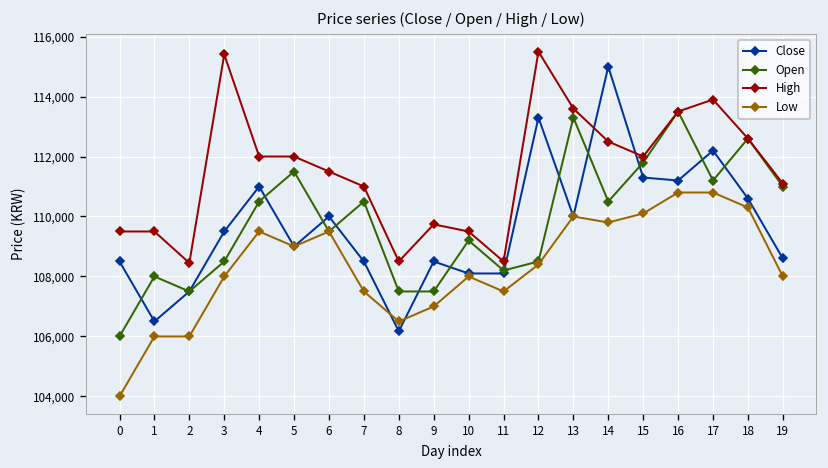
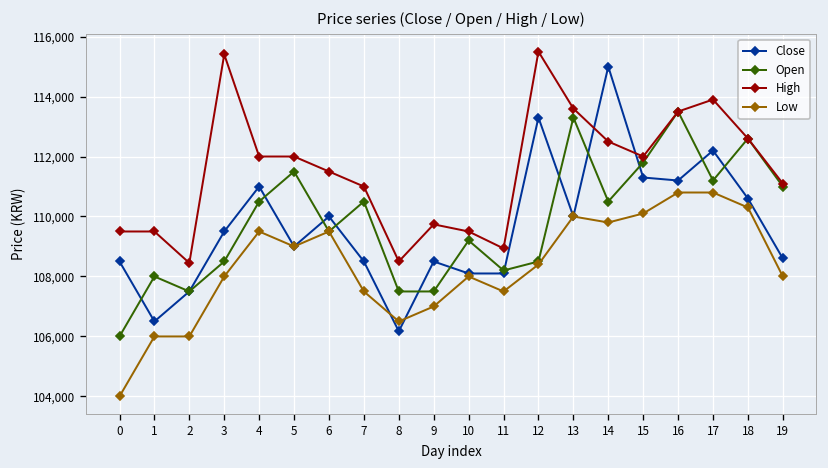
  {
    "Close": {
      "0": "108,500",
      "1": "106,500",
      "3": "109,500",
      "4": "111,000",
      "6": "110,000",
      "7": "108,500",
      "8": "106,200",
      "9": "108,500",
      "12": "113,300",
      "14": "115,000",
      "15": "111,300",
      "16": "111,200",
      "17": "112,200",
      "18": "110,600",
      "19": "108,600"
    },
    "Open": {
      "0": "106,000",
      "1": "108,000",
      "3": "108,500",
      "4": "110,500",
      "5": "111,500",
      "7": "110,500",
      "8": "107,500",
      "9": "107,500",
      "10": "109,200",
      "13": "113,300",
      "14": "110,500",
      "15": "111,800",
      "17": "111,200"
    },
    "High": {
      "0": "109,500",
      "1": "109,500",
      "2": "108,500",
      "3": "115,400",
      "4": "112,000",
      "5": "112,000",
      "6": "111,500",
      "7": "111,000",
      "8": "108,500",
      "9": "109,700",
      "10": "109,500",
-     "11": "108,500",
+     "11": "108,900",
      "12": "115,500",
      "13": "113,600",
      "14": "112,500",
      "15": "112,000",
      "17": "113,900"
    },
    "Low": {
      "0": "104,000",
      "1": "106,000",
      "2": "106,000",
      "3": "108,000",
      "4": "109,500",
      "7": "107,500",
      "8": "106,500",
      "9": "107,000",
      "11": "107,500",
      "14": "109,800",
      "15": "110,100",
      "16": "110,800",
      "17": "110,800",
      "18": "110,300",
      "19": "108,000"
    }
  }
